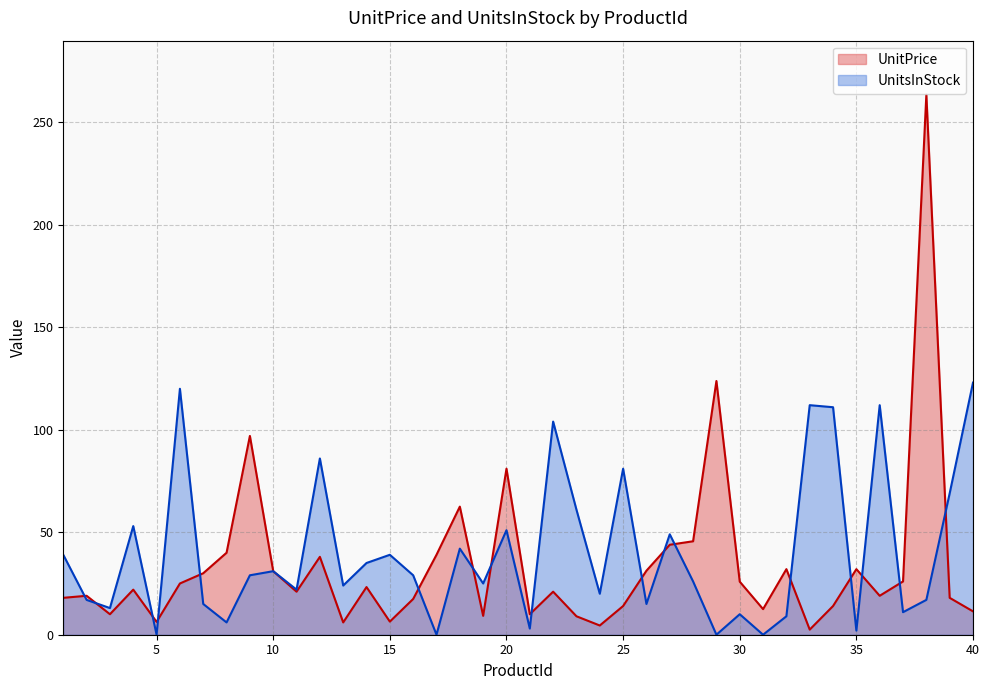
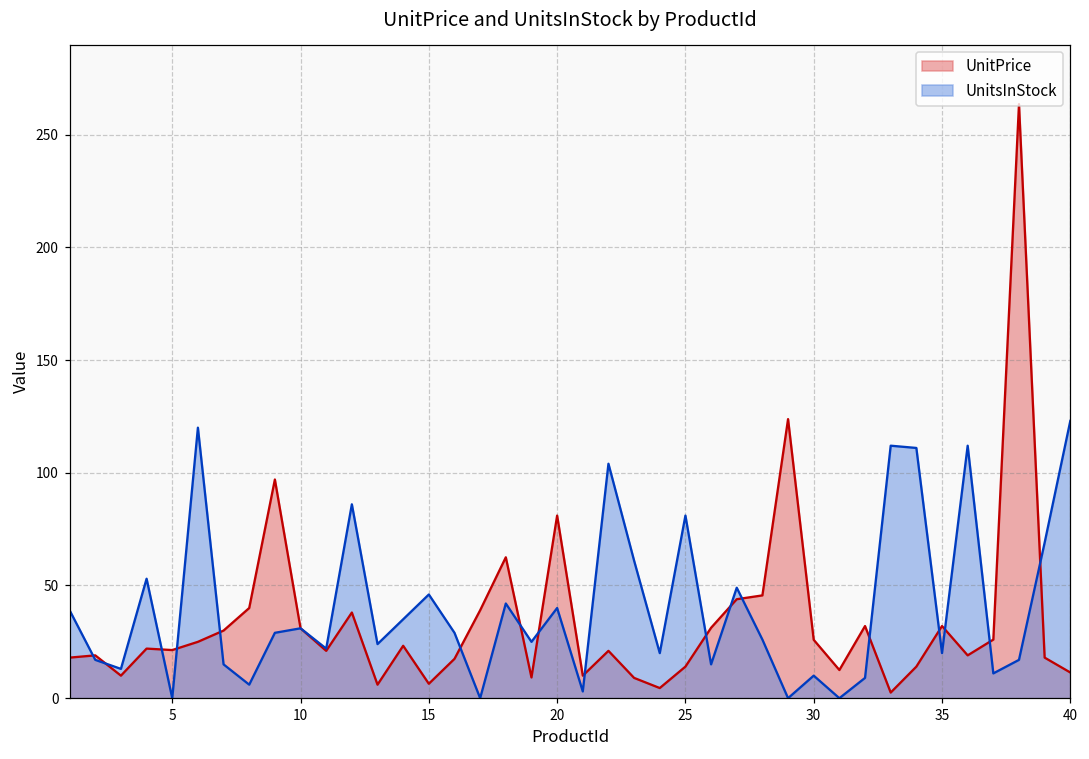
  {
    "UnitPrice": {
-     "5": 6,
+     "5": 21,
      "15": 6,
      "20": 81,
      "25": 14,
      "30": 26,
      "35": 32,
      "40": 11
    },
    "UnitsInStock": {
      "5": 0,
-     "15": 39,
-     "20": 51,
+     "15": 46,
+     "20": 40,
      "25": 81,
      "30": 10,
-     "35": 2,
+     "35": 20,
      "40": 123
    }
  }
